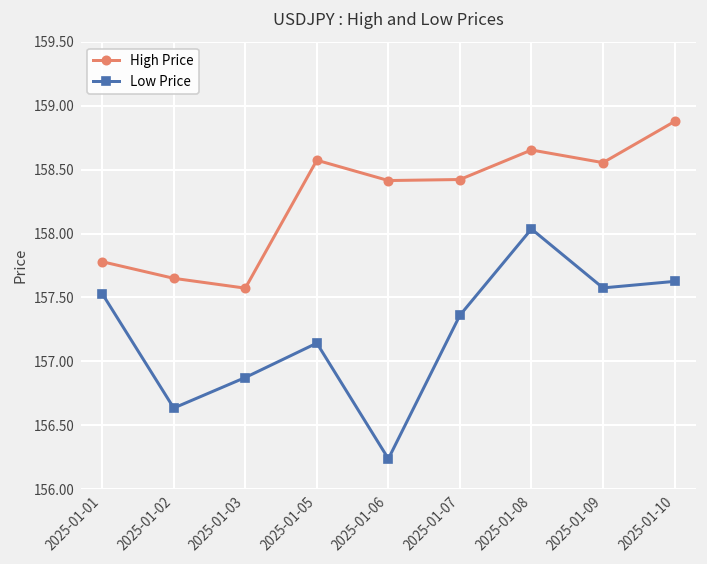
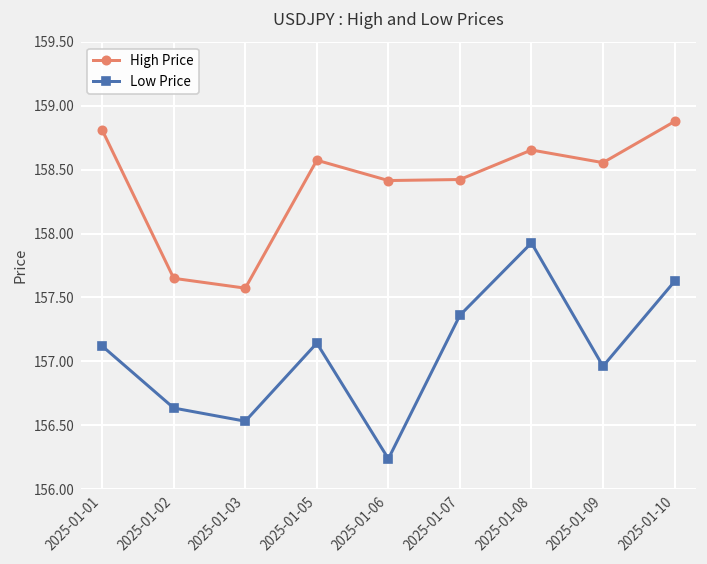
  {
    "High Price": {
-     "2025-01-01": 157.78,
+     "2025-01-01": 158.81,
      "2025-01-02": 157.65,
      "2025-01-03": 157.57,
      "2025-01-05": 158.57,
      "2025-01-06": 158.42,
      "2025-01-07": 158.42,
      "2025-01-08": 158.65,
      "2025-01-09": 158.56,
      "2025-01-10": 158.88
    },
    "Low Price": {
-     "2025-01-01": 157.53,
+     "2025-01-01": 157.12,
      "2025-01-02": 156.64,
-     "2025-01-03": 156.87,
+     "2025-01-03": 156.53,
      "2025-01-05": 157.14,
      "2025-01-06": 156.24,
      "2025-01-07": 157.36,
-     "2025-01-08": 158.04,
-     "2025-01-09": 157.58,
+     "2025-01-08": 157.93,
+     "2025-01-09": 156.96,
      "2025-01-10": 157.63
    }
  }
